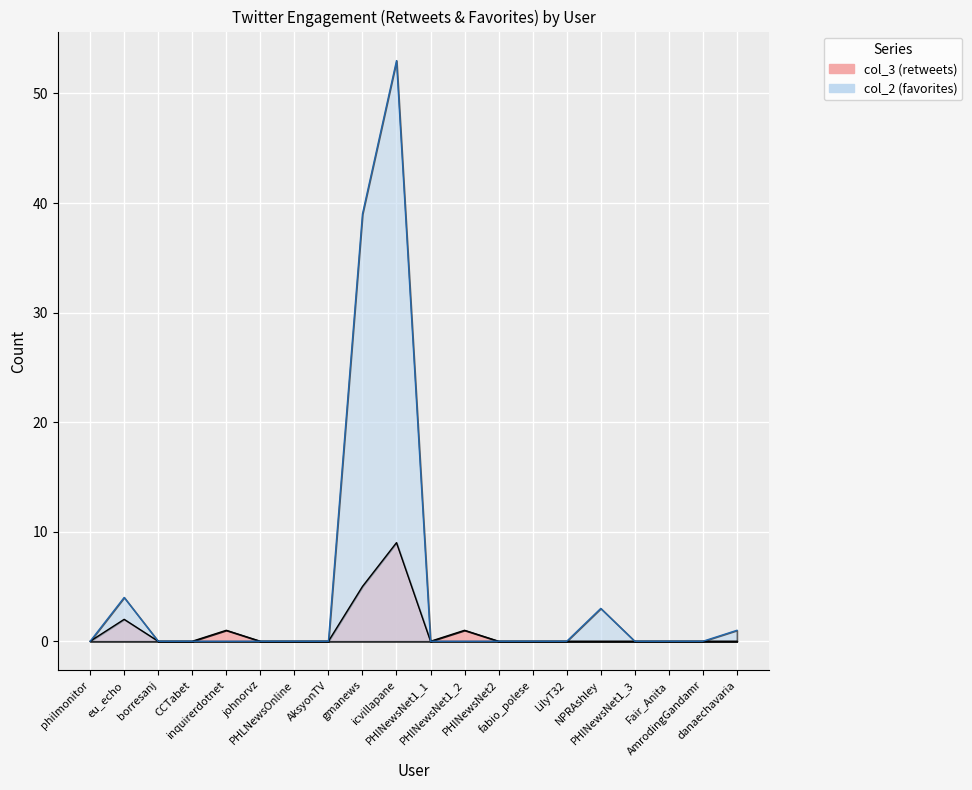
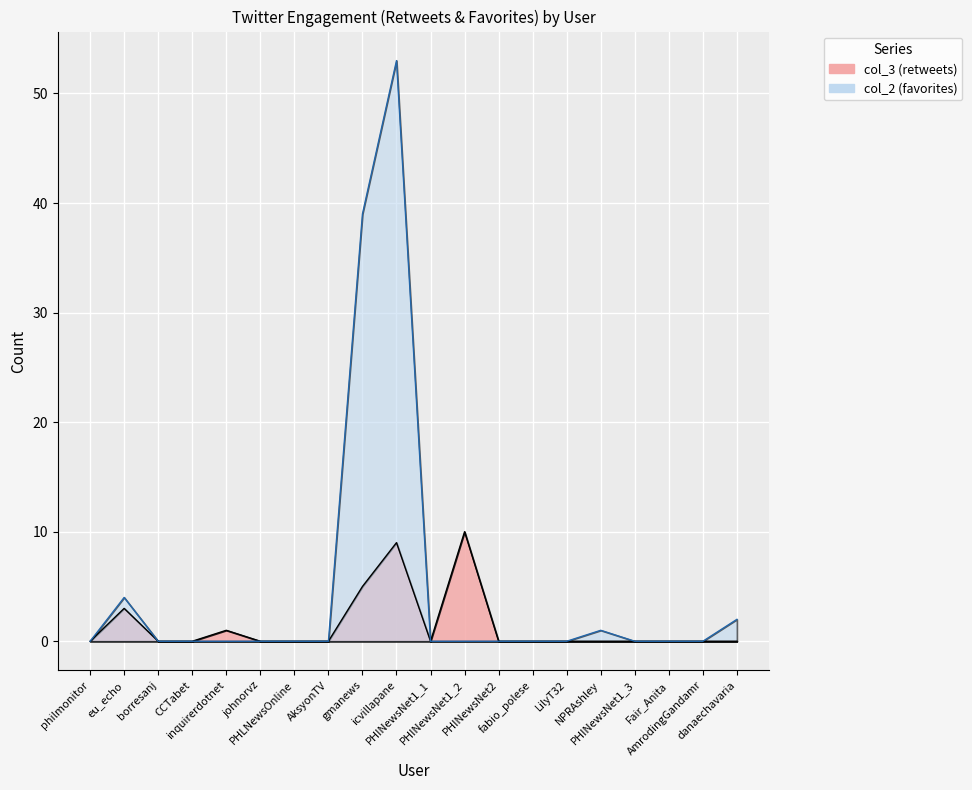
  {
    "col_3 (retweets)": {
-     "eu_echo": 2,
+     "eu_echo": 3,
      "inquirerdotnet": 1,
      "gmanews": 5,
      "icvillapane": 9,
-     "PHINewsNet1_2": 1,
+     "PHINewsNet1_2": 10,
      "NPRAshley": 0,
      "danaechavaria": 0
    },
    "col_2 (favorites)": {
      "eu_echo": 4,
      "inquirerdotnet": 0,
      "gmanews": 39,
      "icvillapane": 53,
      "PHINewsNet1_2": 0,
-     "NPRAshley": 3,
-     "danaechavaria": 1
+     "NPRAshley": 1,
+     "danaechavaria": 2
    }
  }
